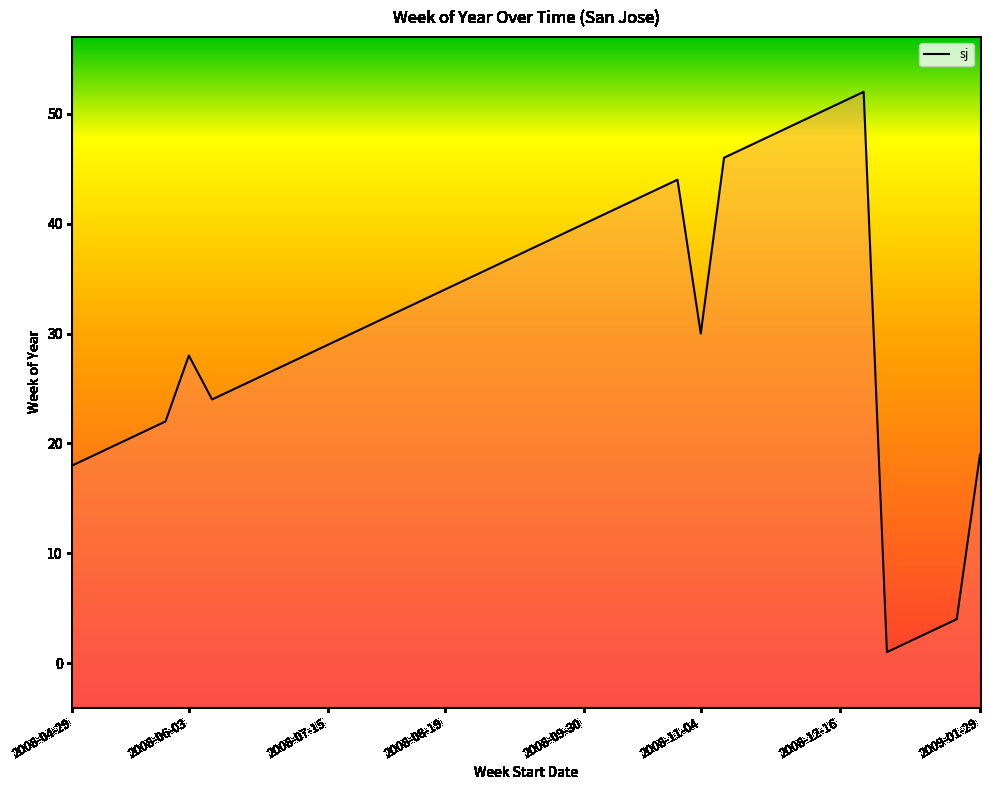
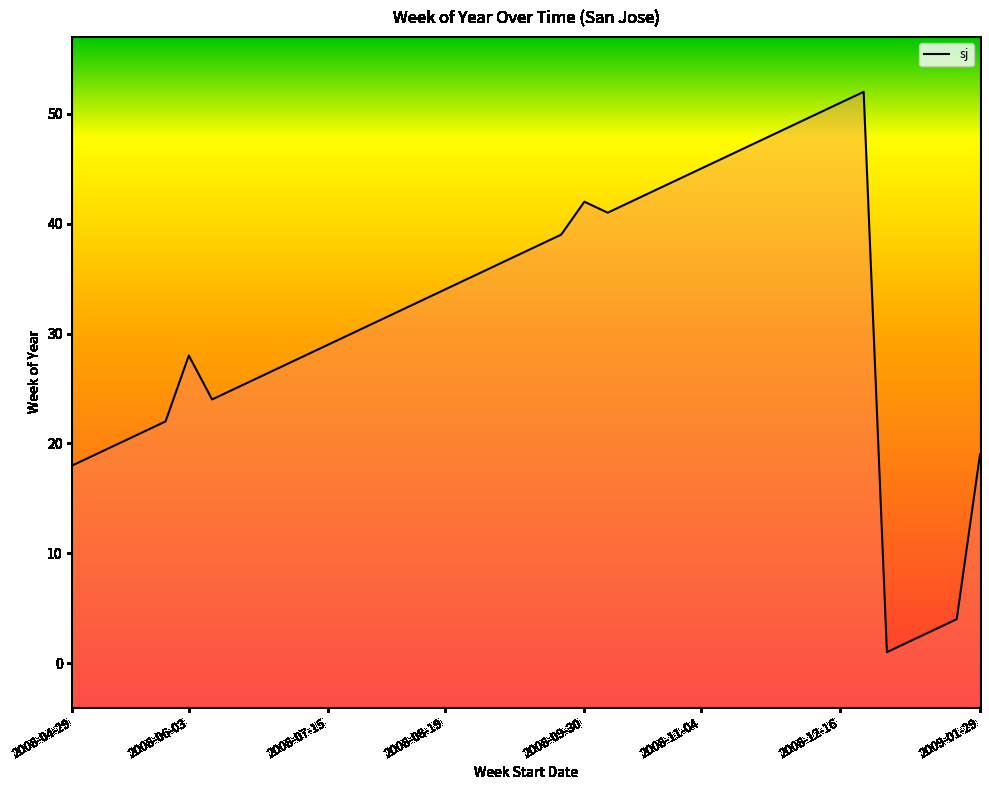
  {
    "2008-04-29": 18,
    "2008-06-03": 28,
    "2008-07-15": 29,
    "2008-08-19": 34,
-   "2008-09-30": 40,
-   "2008-11-04": 30,
+   "2008-09-30": 42,
+   "2008-11-04": 45,
    "2008-12-16": 51,
    "2009-01-29": 19
  }
